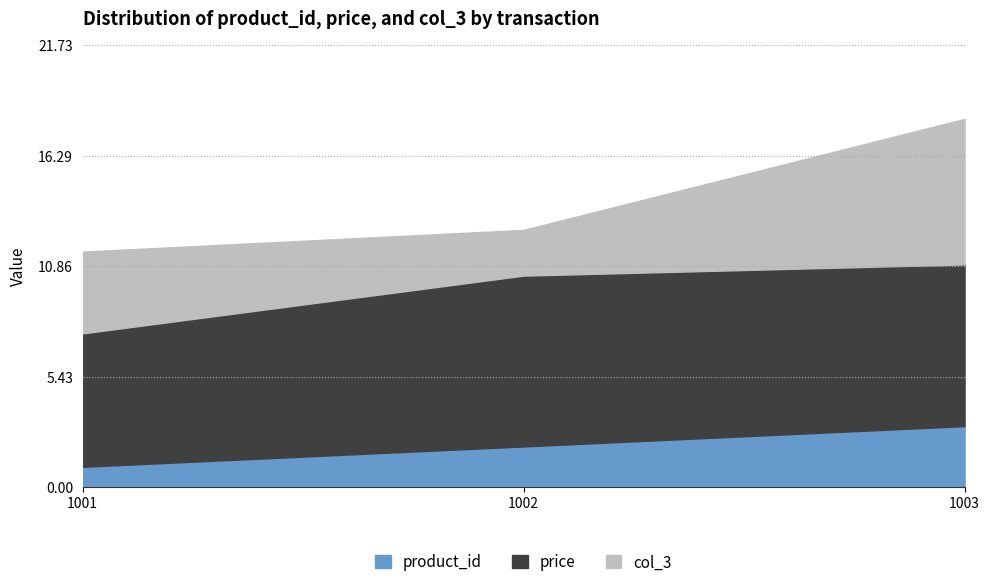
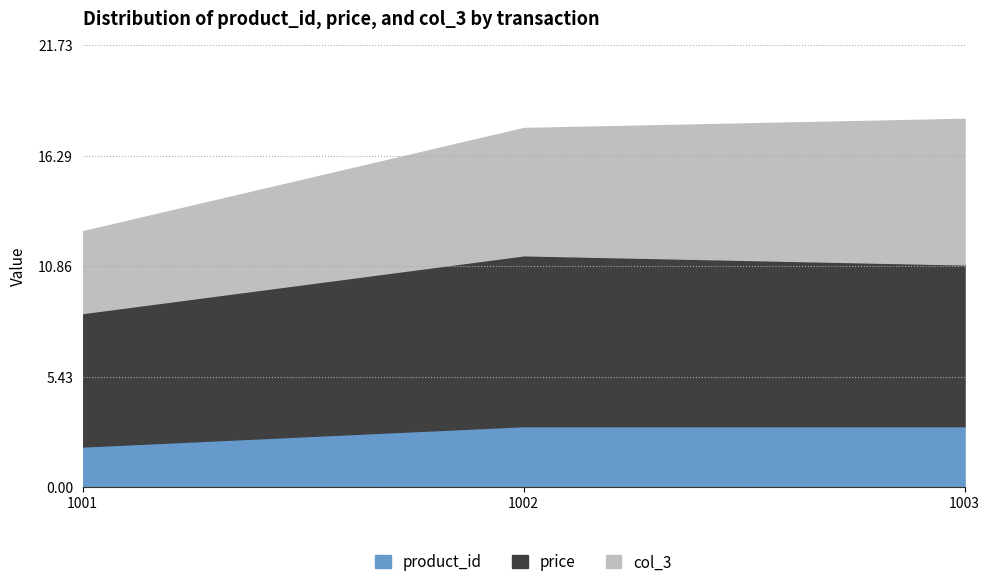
  {
    "product_id": {
-     "1001": 1,
-     "1002": 2
+     "1001": 2,
+     "1002": 3
    },
    "col_3": {
      "1001": 4.0,
-     "1002": 2.2,
+     "1002": 6.3,
      "1003": 7.2
    }
  }
